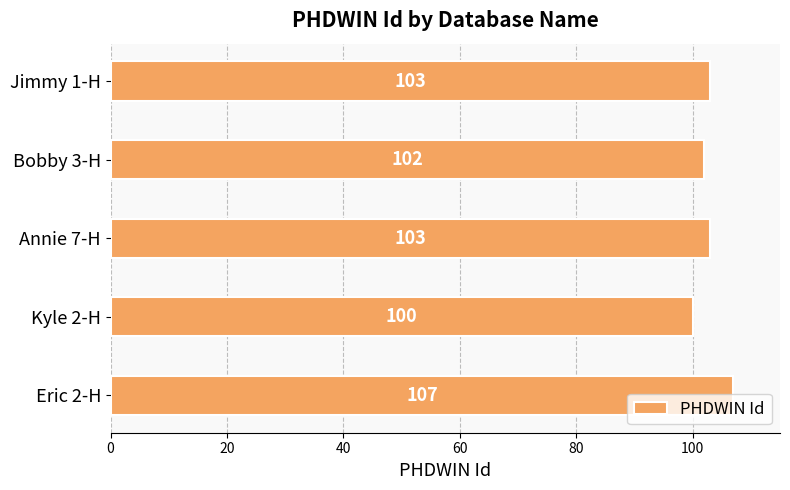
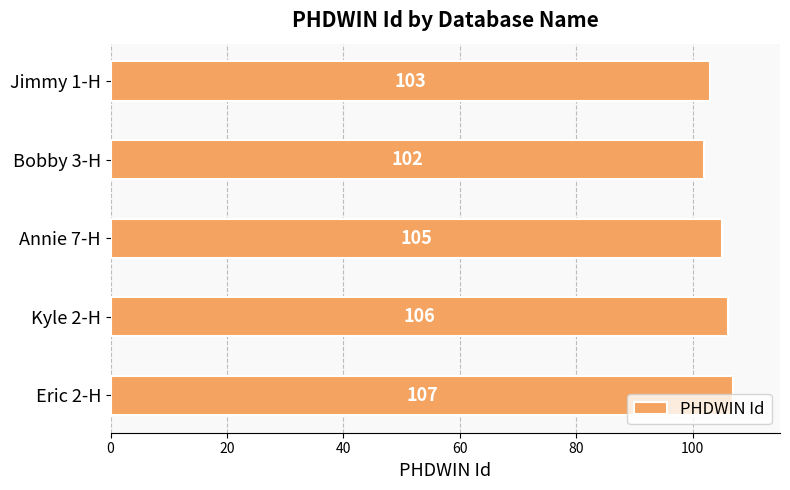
  {
    "Jimmy 1-H": 103,
    "Bobby 3-H": 102,
-   "Annie 7-H": 103,
-   "Kyle 2-H": 100
+   "Annie 7-H": 105,
+   "Kyle 2-H": 106
  }
